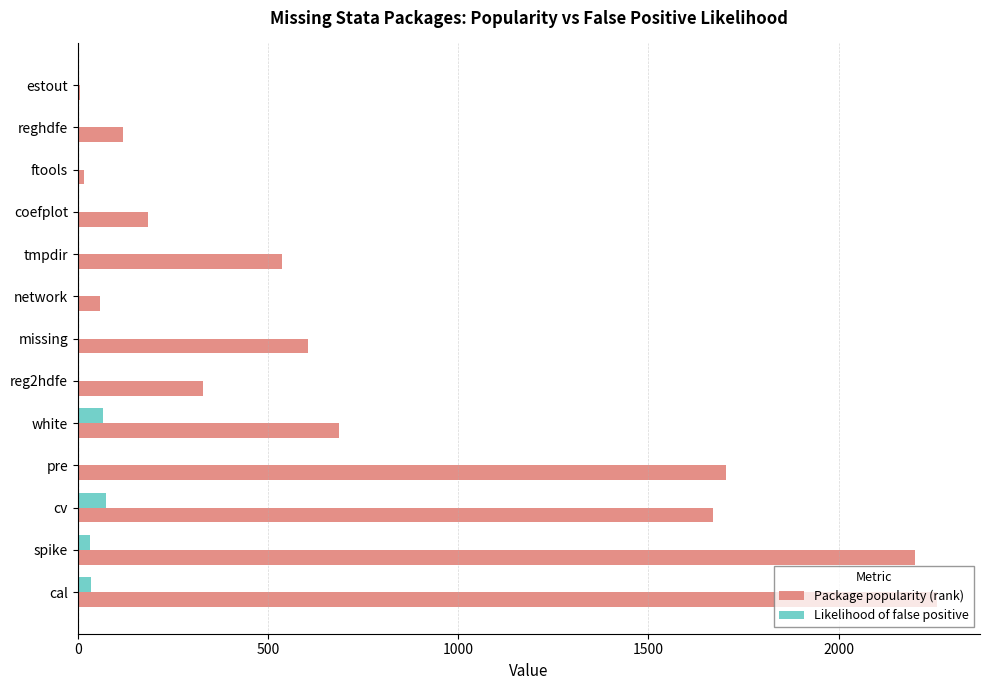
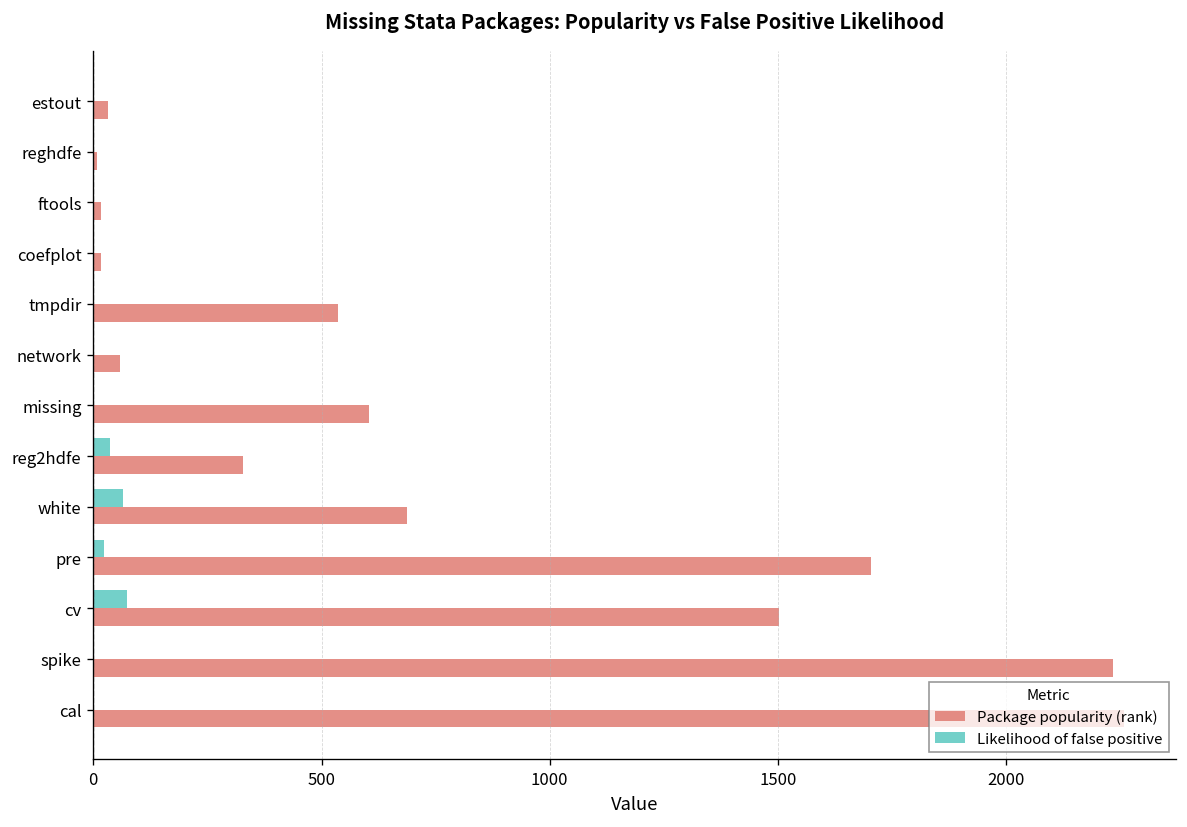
  {
    "Package popularity (rank)": {
-     "estout": 10,
-     "reghdfe": 120,
+     "estout": 30,
+     "reghdfe": 10,
      "ftools": 20,
-     "coefplot": 180,
+     "coefplot": 20,
      "tmpdir": 540,
      "network": 60,
      "missing": 610,
      "reg2hdfe": 330,
      "white": 690,
      "pre": 1700,
-     "cv": 1670,
-     "spike": 2200
+     "cv": 1500,
+     "spike": 2240
    },
    "Likelihood of false positive": {
      "estout": 0,
      "reghdfe": 0,
      "ftools": 0,
      "coefplot": 0,
      "tmpdir": 0,
      "network": 0,
      "missing": 0,
-     "reg2hdfe": 0,
+     "reg2hdfe": 40,
      "white": 70,
-     "pre": 0,
+     "pre": 20,
      "cv": 70,
-     "spike": 30,
-     "cal": 30
+     "spike": 0,
+     "cal": 0
    }
  }
